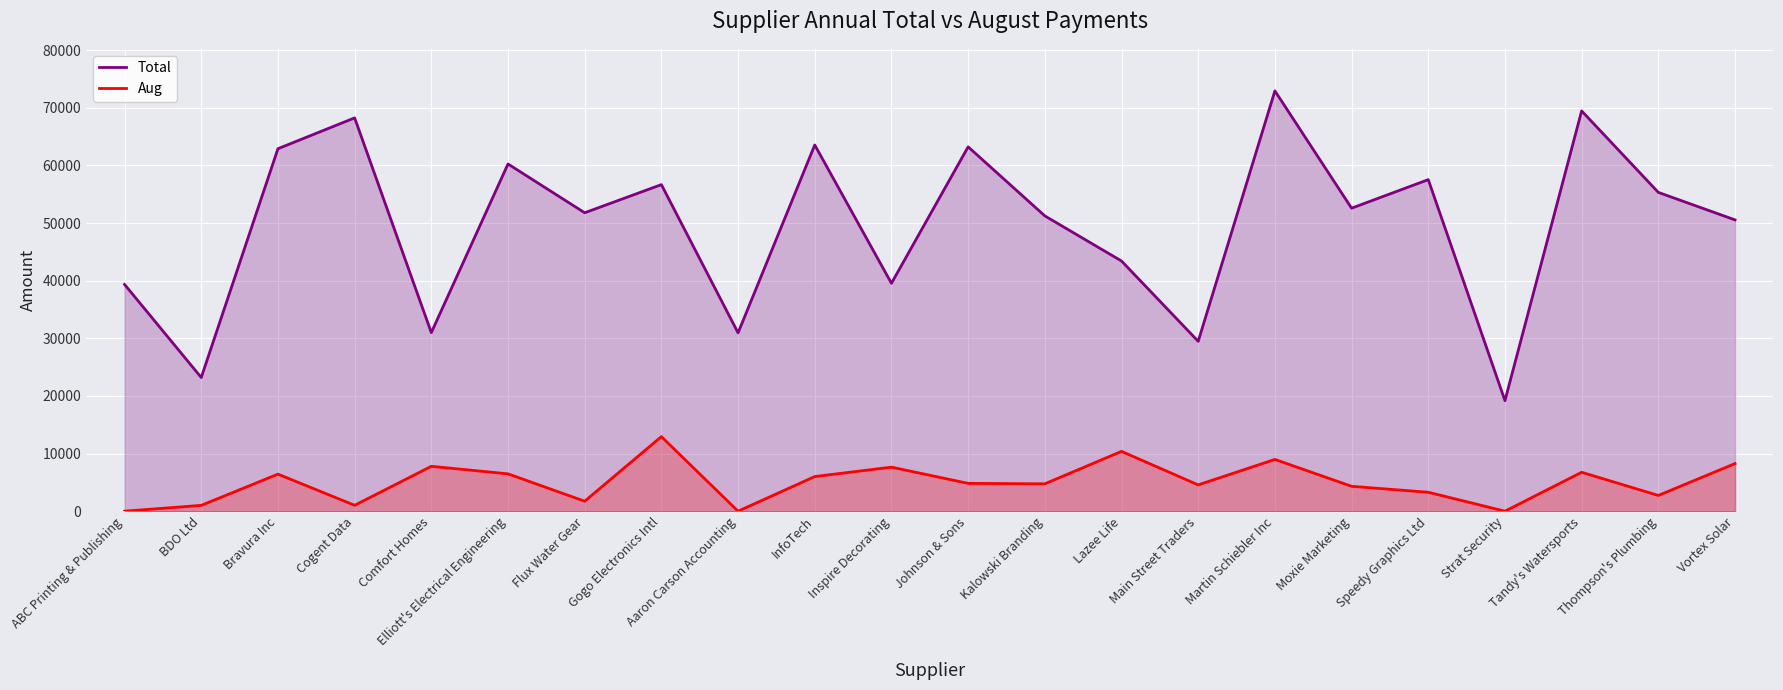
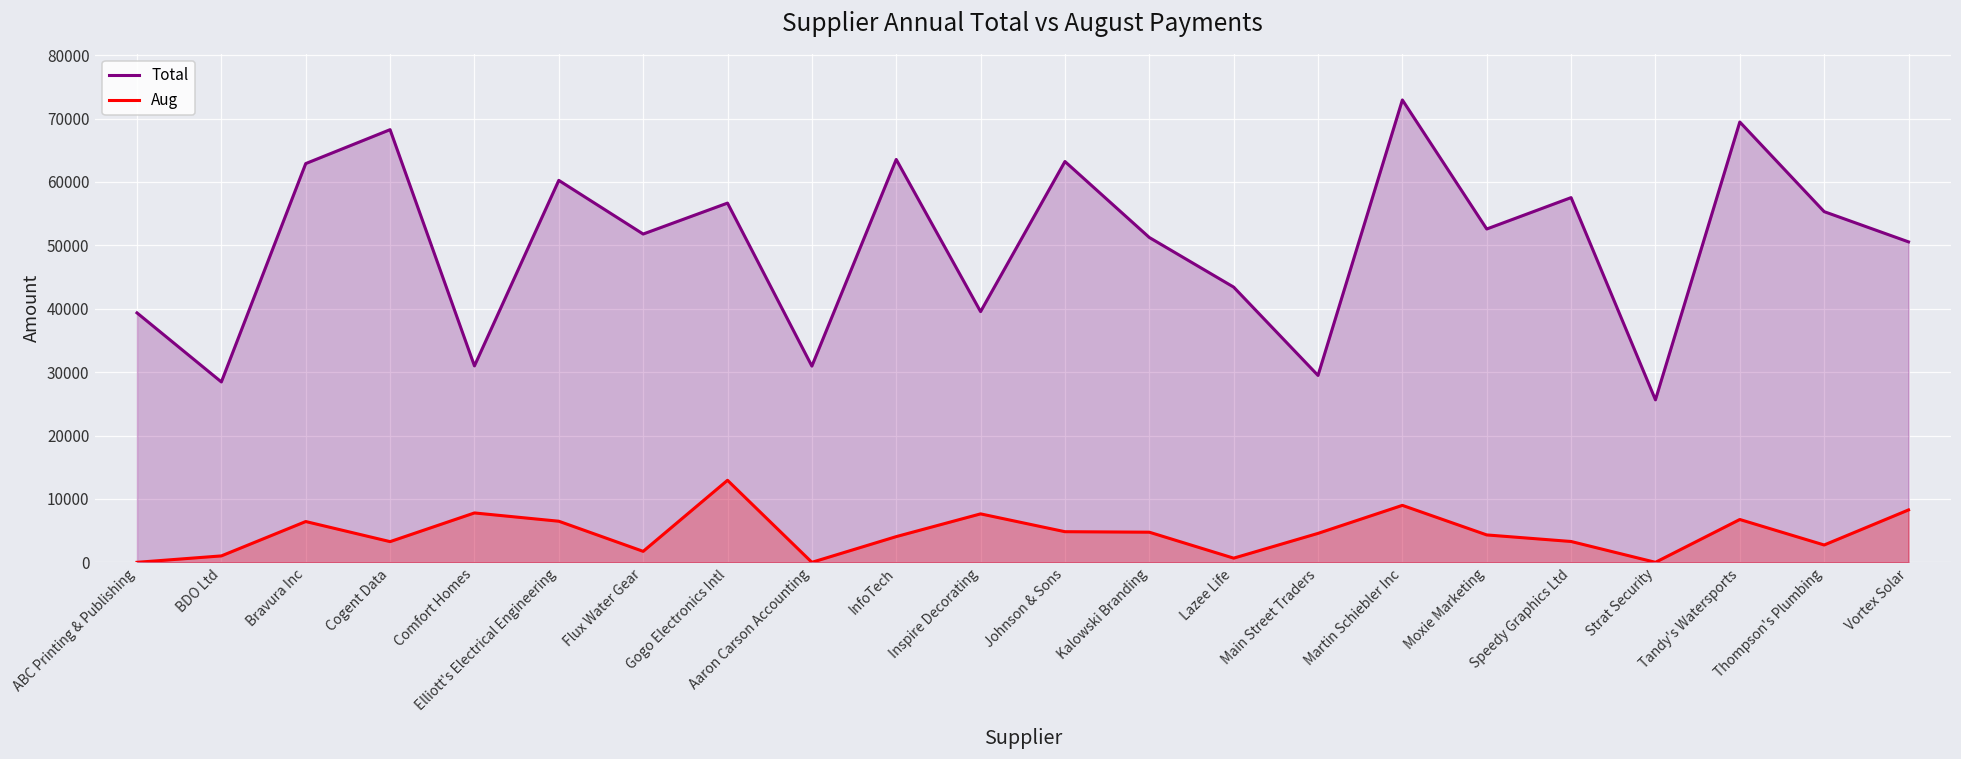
  {
    "Total": {
      "ABC Printing & Publishing": 39000,
-     "BDO Ltd": 23000,
+     "BDO Ltd": 28000,
      "Bravura Inc": 63000,
      "Cogent Data": 68000,
      "Comfort Homes": 31000,
      "Elliott's Electrical Engineering": 60000,
      "Flux Water Gear": 52000,
      "Gogo Electronics Intl": 57000,
      "Aaron Carson Accounting": 31000,
      "InfoTech": 64000,
      "Inspire Decorating": 40000,
      "Johnson & Sons": 63000,
      "Kalowski Branding": 51000,
      "Lazee Life": 43000,
      "Main Street Traders": 29000,
      "Martin Schiebler Inc": 73000,
      "Moxie Marketing": 53000,
      "Speedy Graphics Ltd": 58000,
-     "Strat Security": 19000,
+     "Strat Security": 26000,
      "Tandy's Watersports": 69000,
      "Thompson's Plumbing": 55000,
      "Vortex Solar": 51000
    },
    "Aug": {
      "ABC Printing & Publishing": 0,
      "BDO Ltd": 1000,
      "Bravura Inc": 6000,
-     "Cogent Data": 1000,
+     "Cogent Data": 3000,
      "Comfort Homes": 8000,
      "Elliott's Electrical Engineering": 6000,
      "Flux Water Gear": 2000,
      "Gogo Electronics Intl": 13000,
      "Aaron Carson Accounting": 0,
-     "InfoTech": 6000,
+     "InfoTech": 4000,
      "Inspire Decorating": 8000,
      "Johnson & Sons": 5000,
      "Kalowski Branding": 5000,
-     "Lazee Life": 10000,
+     "Lazee Life": 1000,
      "Main Street Traders": 5000,
      "Martin Schiebler Inc": 9000,
      "Moxie Marketing": 4000,
      "Speedy Graphics Ltd": 3000,
      "Strat Security": 0,
      "Tandy's Watersports": 7000,
      "Thompson's Plumbing": 3000,
      "Vortex Solar": 8000
    }
  }
